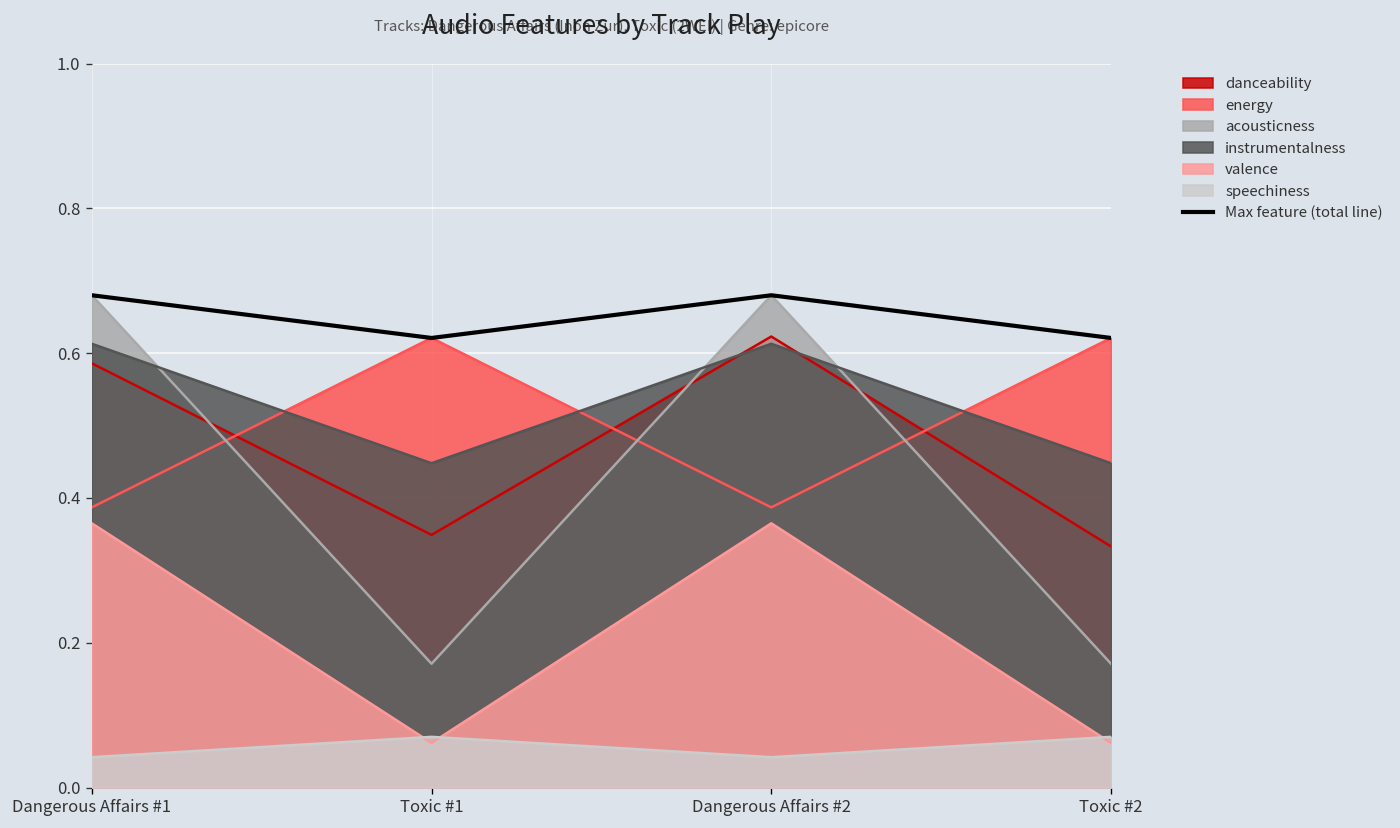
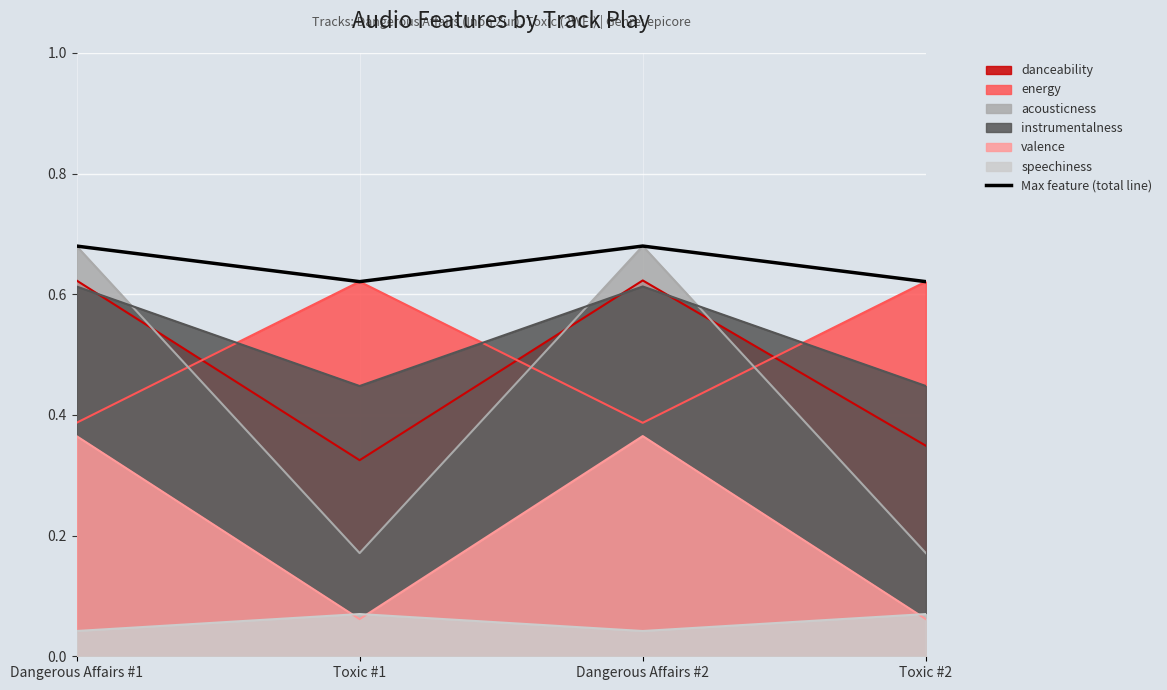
  {
    "danceability": {
-     "Dangerous Affairs #1": 0.59,
-     "Toxic #1": 0.35,
+     "Dangerous Affairs #1": 0.62,
+     "Toxic #1": 0.33,
      "Dangerous Affairs #2": 0.62,
-     "Toxic #2": 0.33
+     "Toxic #2": 0.35
    },
    "energy": {
      "Dangerous Affairs #1": 0.39,
      "Dangerous Affairs #2": 0.39
    },
    "instrumentalness": {
      "Dangerous Affairs #1": 0.61,
      "Toxic #1": 0.45,
      "Dangerous Affairs #2": 0.61,
      "Toxic #2": 0.45
    },
    "valence": {
      "Dangerous Affairs #1": 0.37,
      "Toxic #1": 0.06,
      "Dangerous Affairs #2": 0.37,
      "Toxic #2": 0.06
    }
  }
